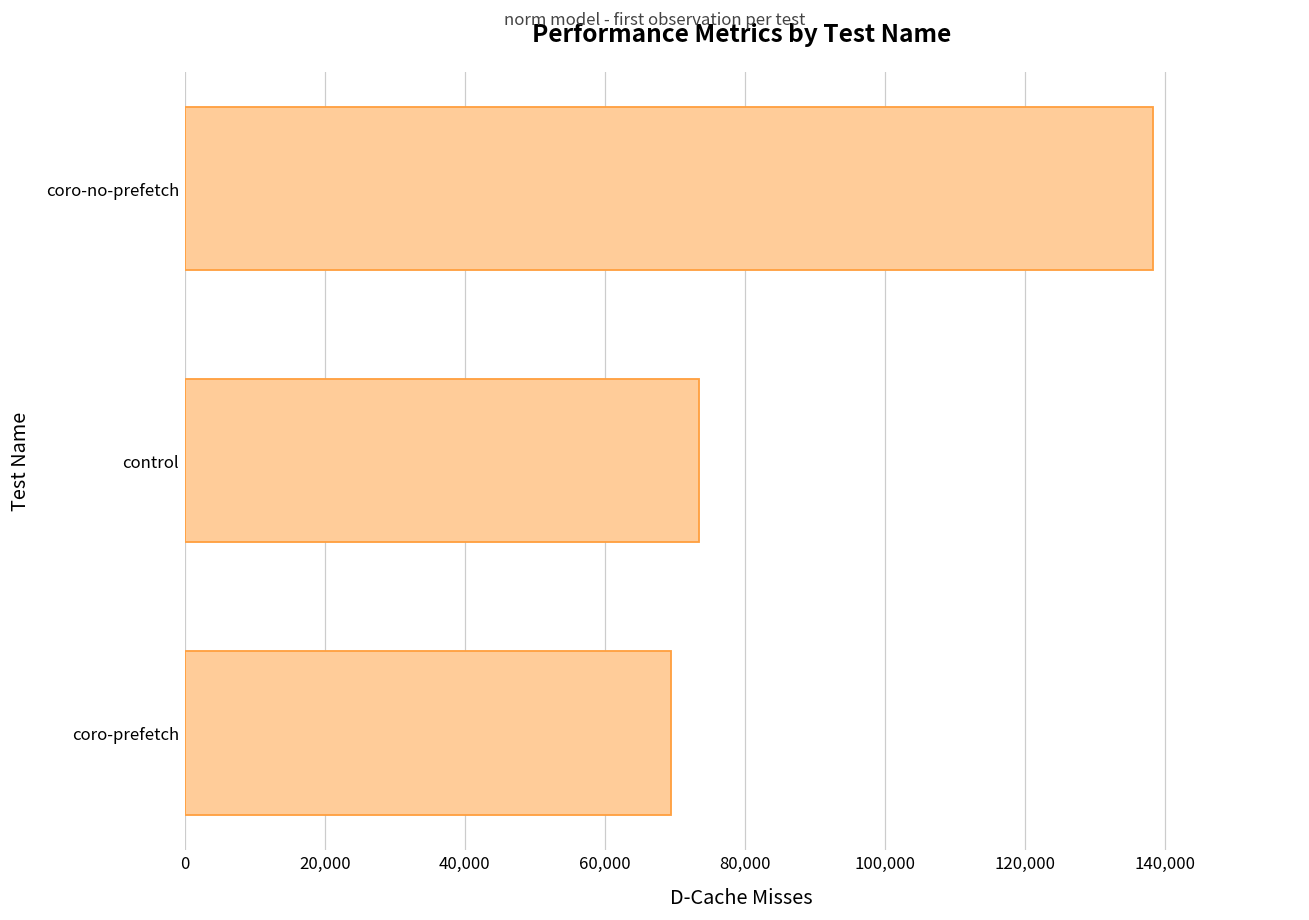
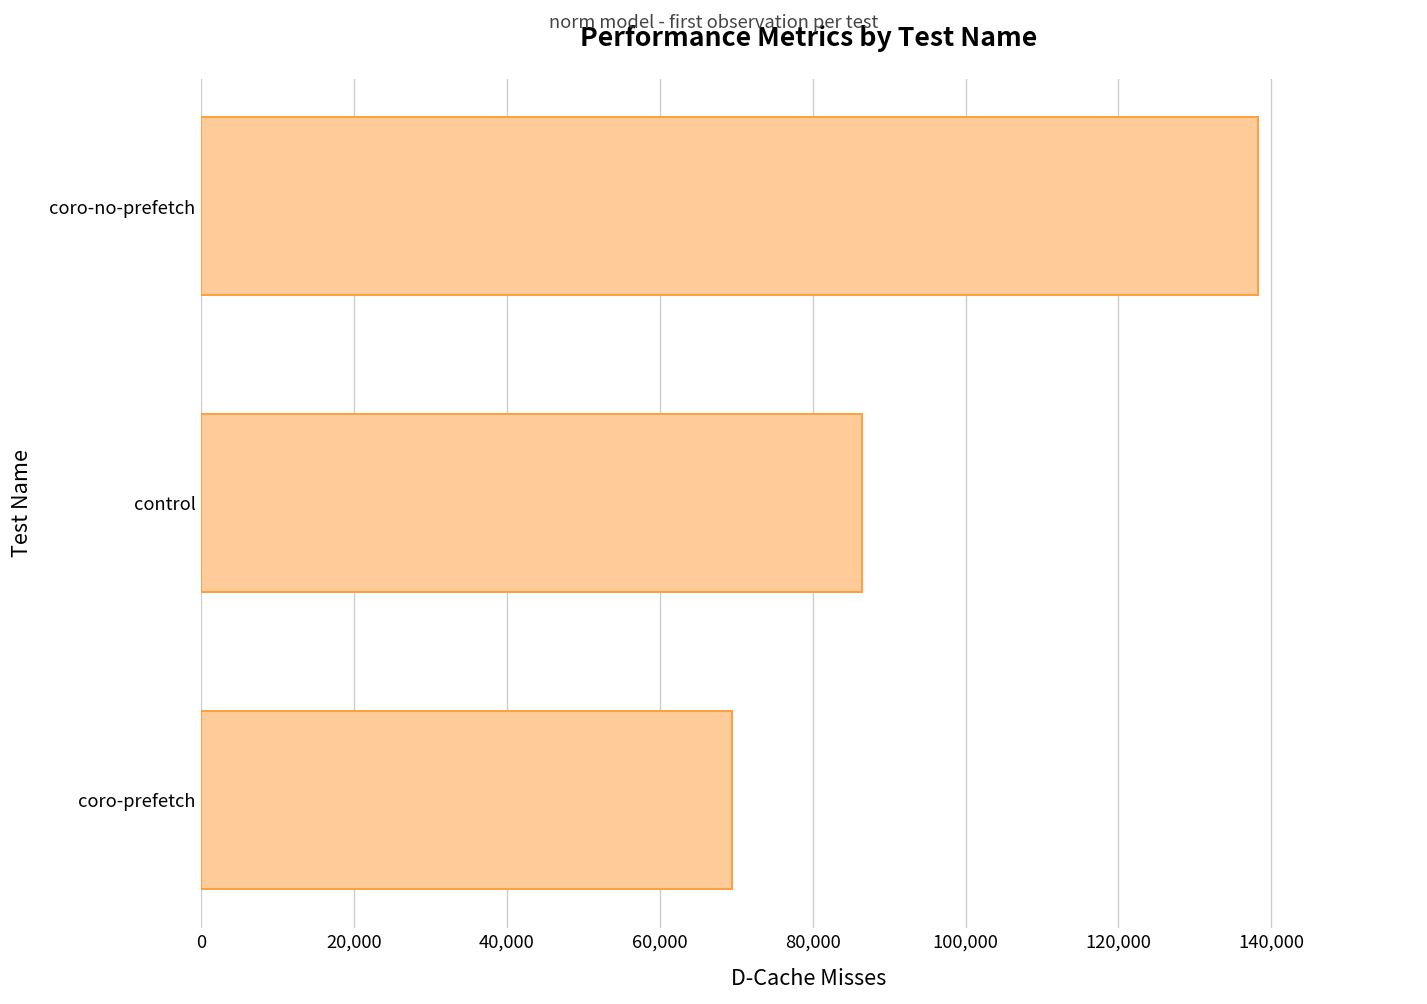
  {
    "coro-no-prefetch": "138,000",
-   "control": "73,000",
+   "control": "86,000",
    "coro-prefetch": "69,000"
  }
